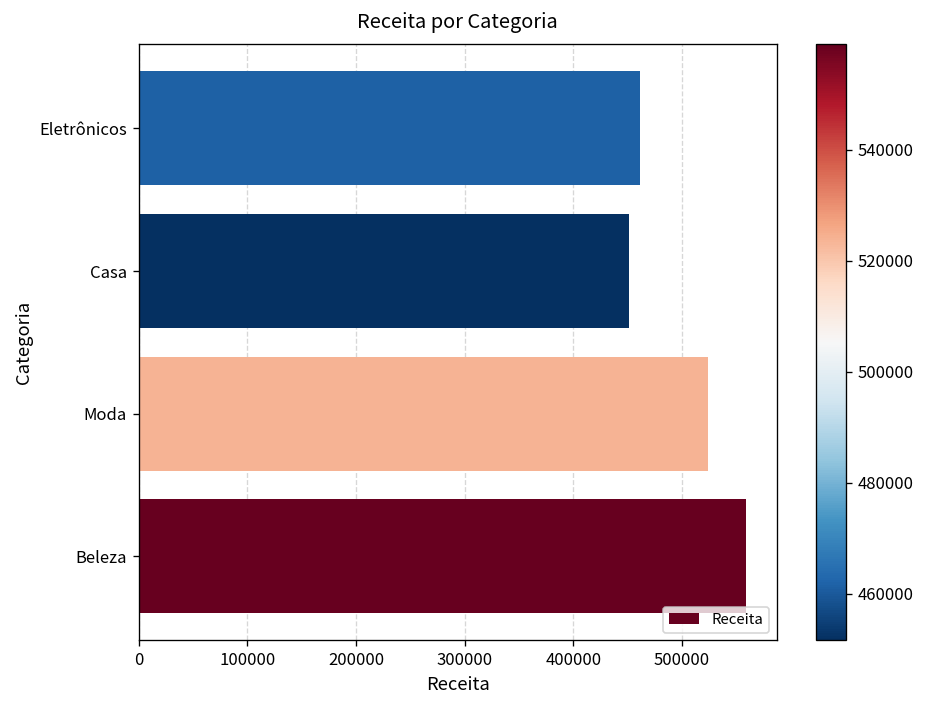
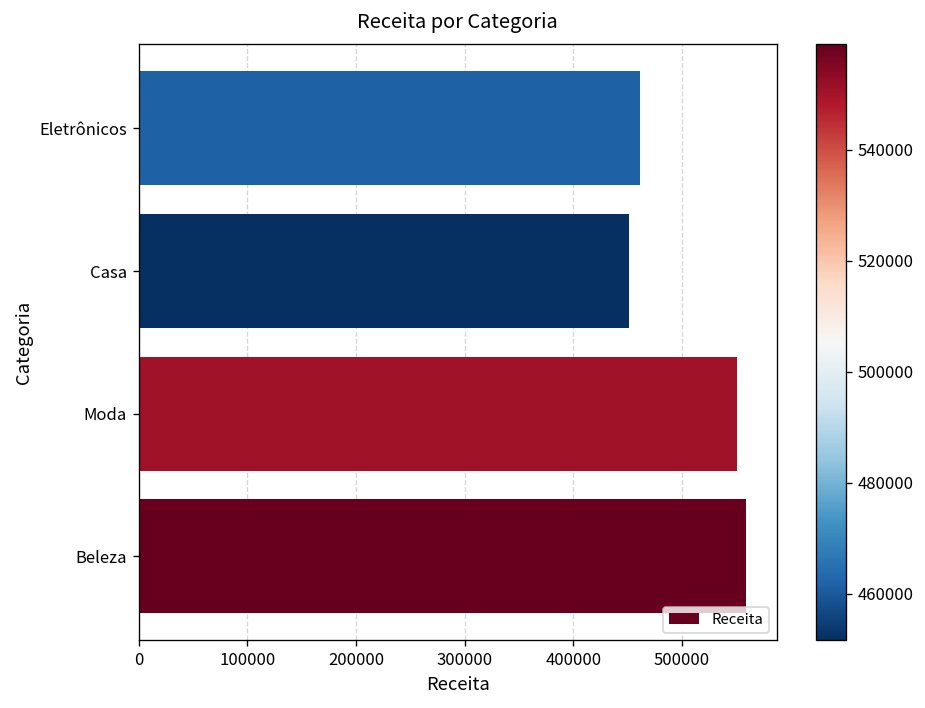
  {
    "Eletrônicos": 460000,
    "Casa": 450000,
-   "Moda": 520000,
+   "Moda": 550000,
    "Beleza": 560000
  }
